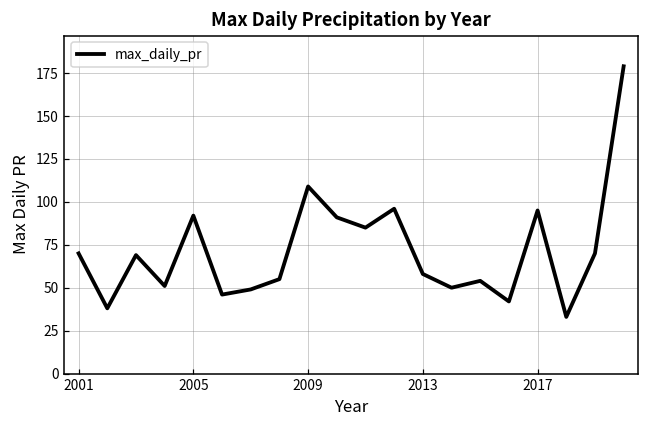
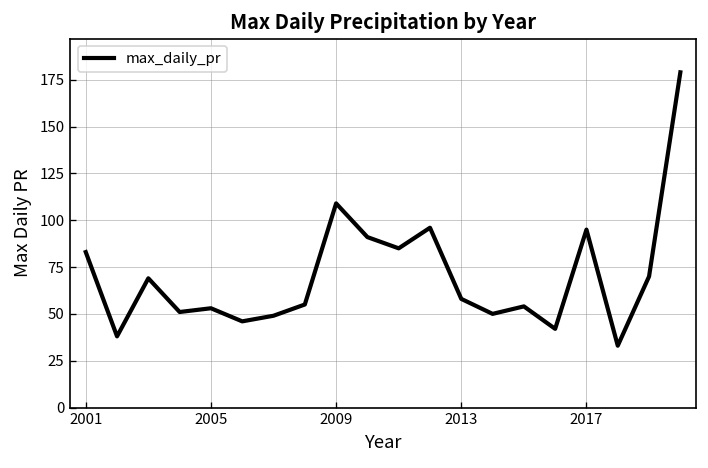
  {
-   "2001": 70,
-   "2005": 92,
+   "2001": 83,
+   "2005": 53,
    "2009": 109,
    "2013": 58,
    "2017": 95
  }
